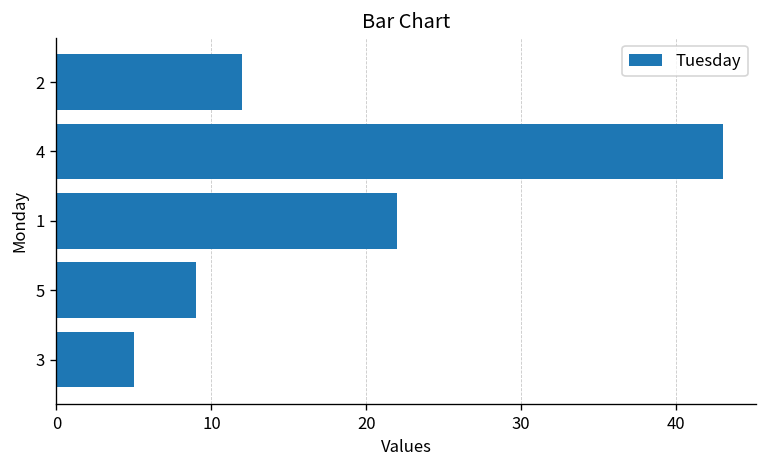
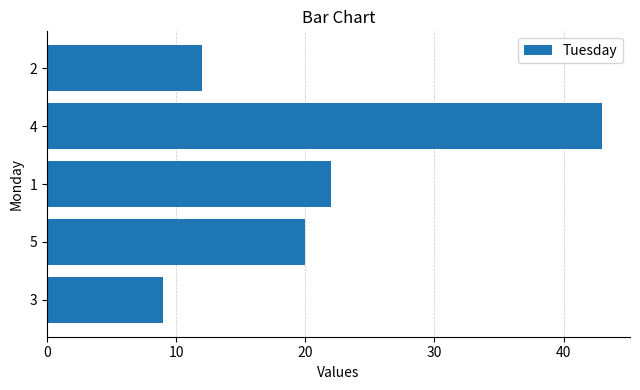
  {
    "2": 12,
    "4": 43,
    "1": 22,
-   "5": 9,
-   "3": 5
+   "5": 20,
+   "3": 9
  }
